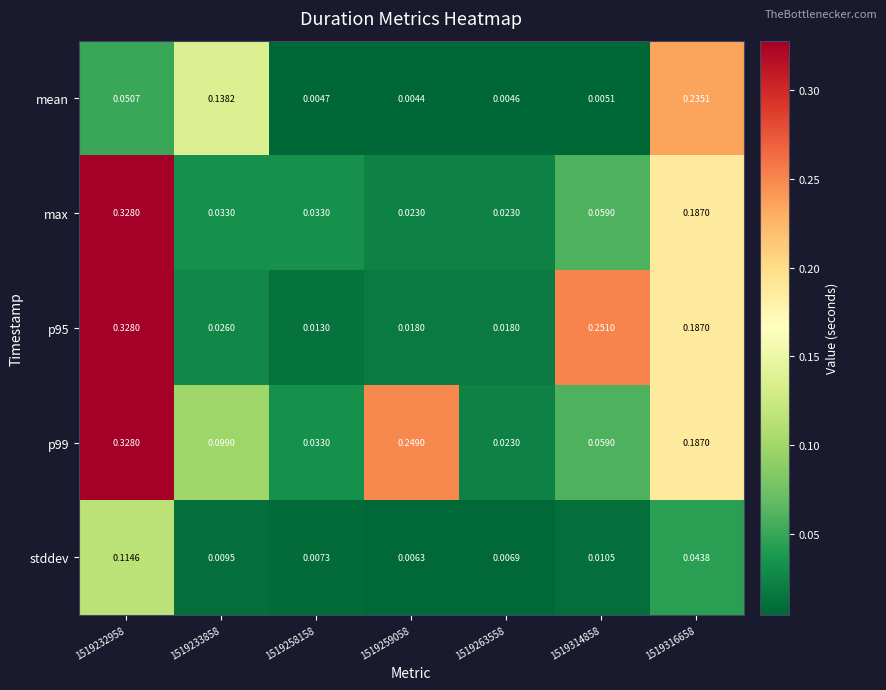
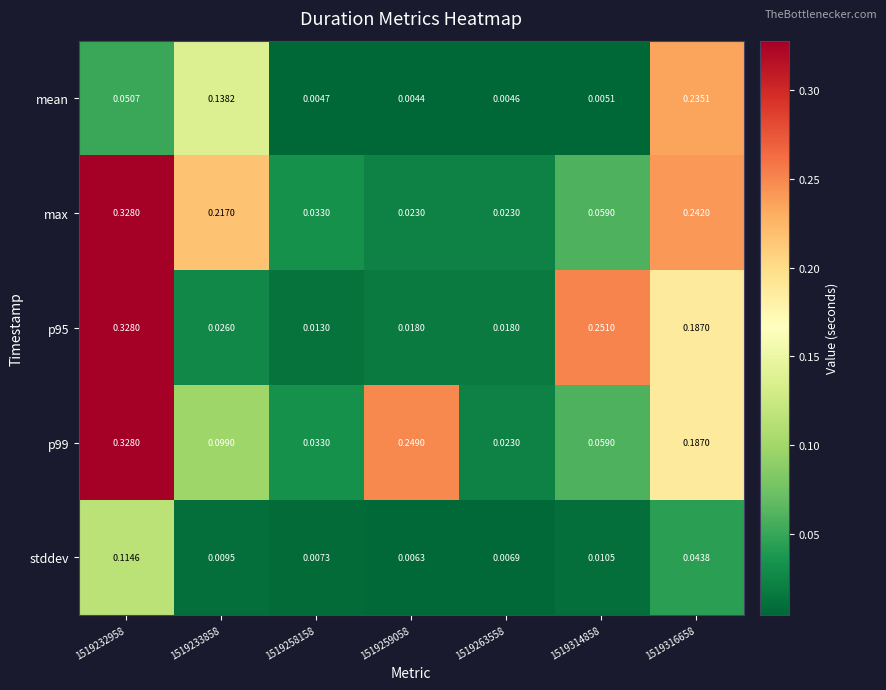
  {
    "mean": {
      "1519232958": 0.0507,
      "1519233858": 0.1382,
      "1519258158": 0.0047,
      "1519259058": 0.0044,
      "1519263558": 0.0046,
      "1519314858": 0.0051,
      "1519316658": 0.2351
    },
    "max": {
      "1519232958": 0.3280,
-     "1519233858": 0.0330,
+     "1519233858": 0.2170,
      "1519258158": 0.0330,
      "1519259058": 0.0230,
      "1519263558": 0.0230,
      "1519314858": 0.0590,
-     "1519316658": 0.1870
+     "1519316658": 0.2420
    },
    "p95": {
      "1519232958": 0.3280,
      "1519233858": 0.0260,
      "1519258158": 0.0130,
      "1519259058": 0.0180,
      "1519263558": 0.0180,
      "1519314858": 0.2510,
      "1519316658": 0.1870
    },
    "p99": {
      "1519232958": 0.3280,
      "1519233858": 0.0990,
      "1519258158": 0.0330,
      "1519259058": 0.2490,
      "1519263558": 0.0230,
      "1519314858": 0.0590,
      "1519316658": 0.1870
    },
    "stddev": {
      "1519232958": 0.1146,
      "1519233858": 0.0095,
      "1519258158": 0.0073,
      "1519259058": 0.0063,
      "1519263558": 0.0069,
      "1519314858": 0.0105,
      "1519316658": 0.0438
    }
  }
